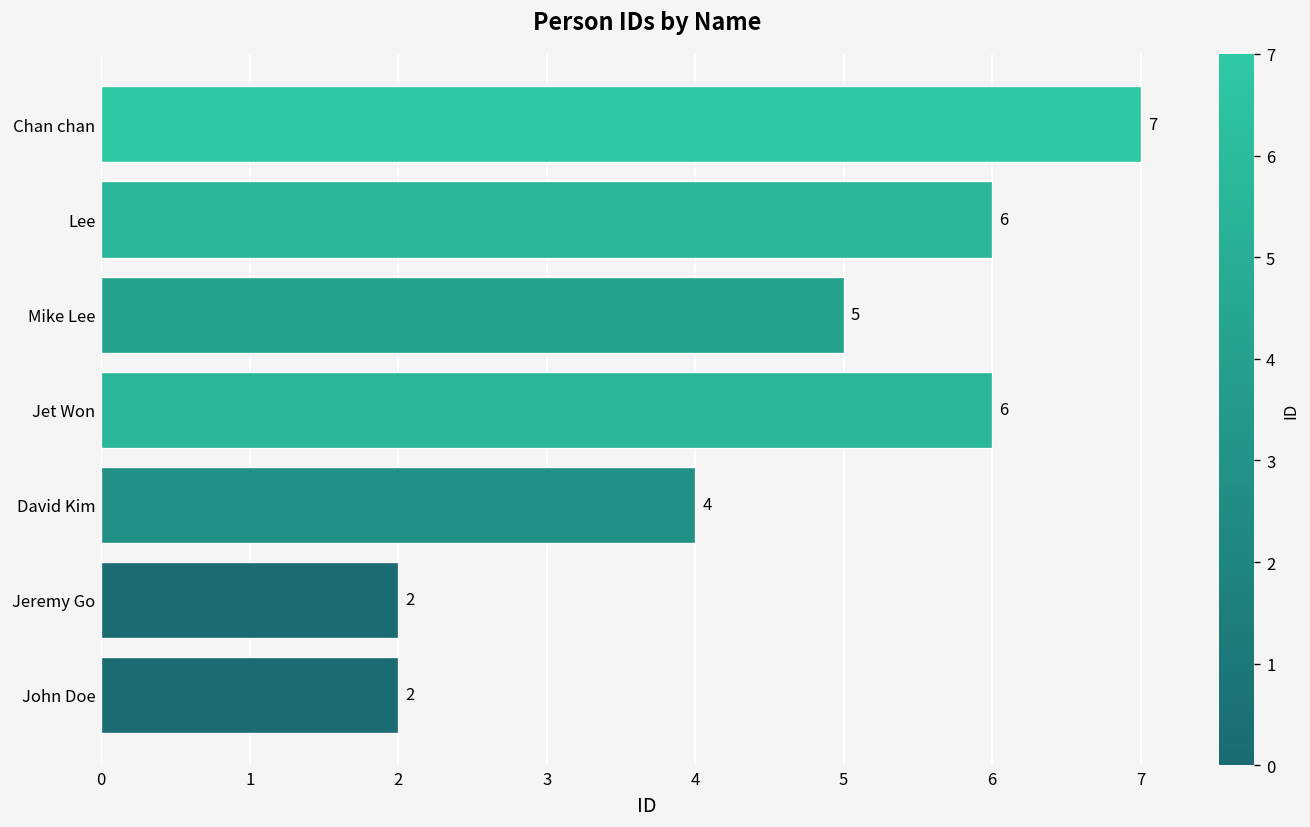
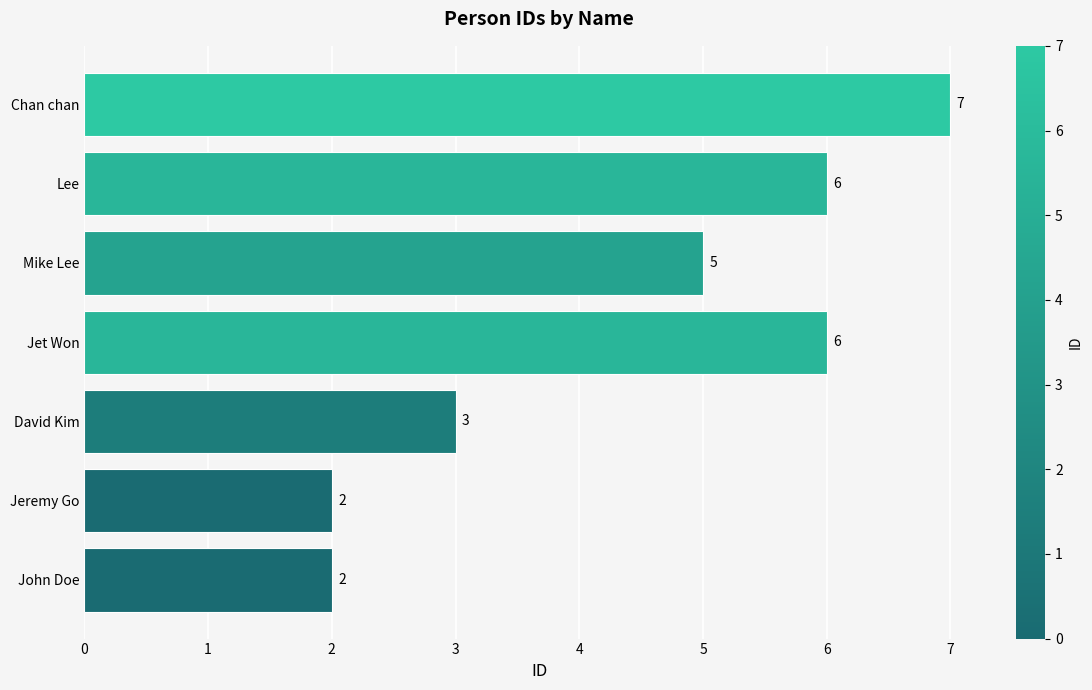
  {
    "Chan chan": 7,
    "Lee": 6,
    "Mike Lee": 5,
    "Jet Won": 6,
-   "David Kim": 4,
+   "David Kim": 3,
    "Jeremy Go": 2,
    "John Doe": 2
  }
